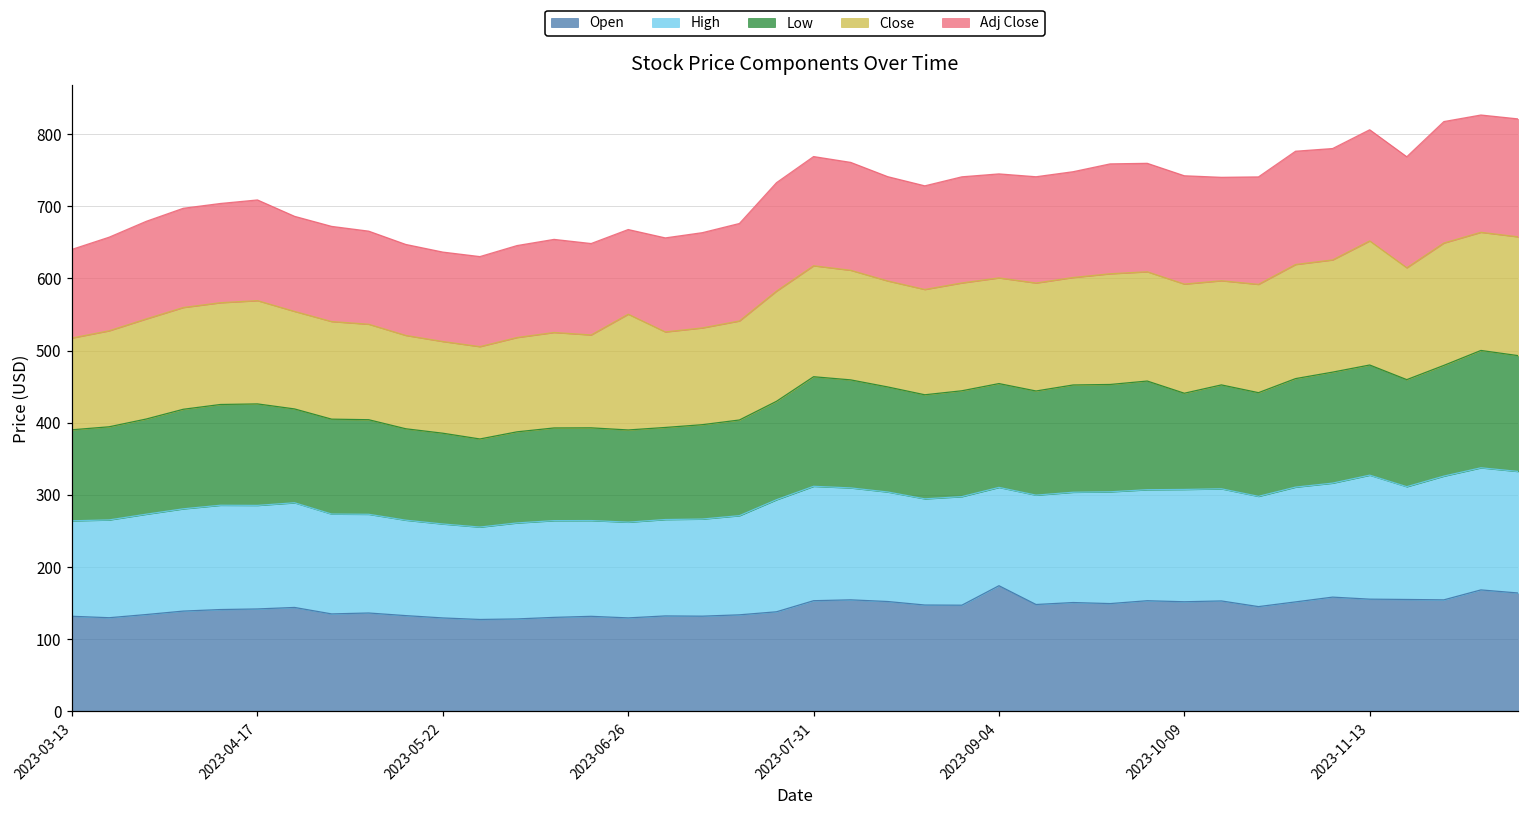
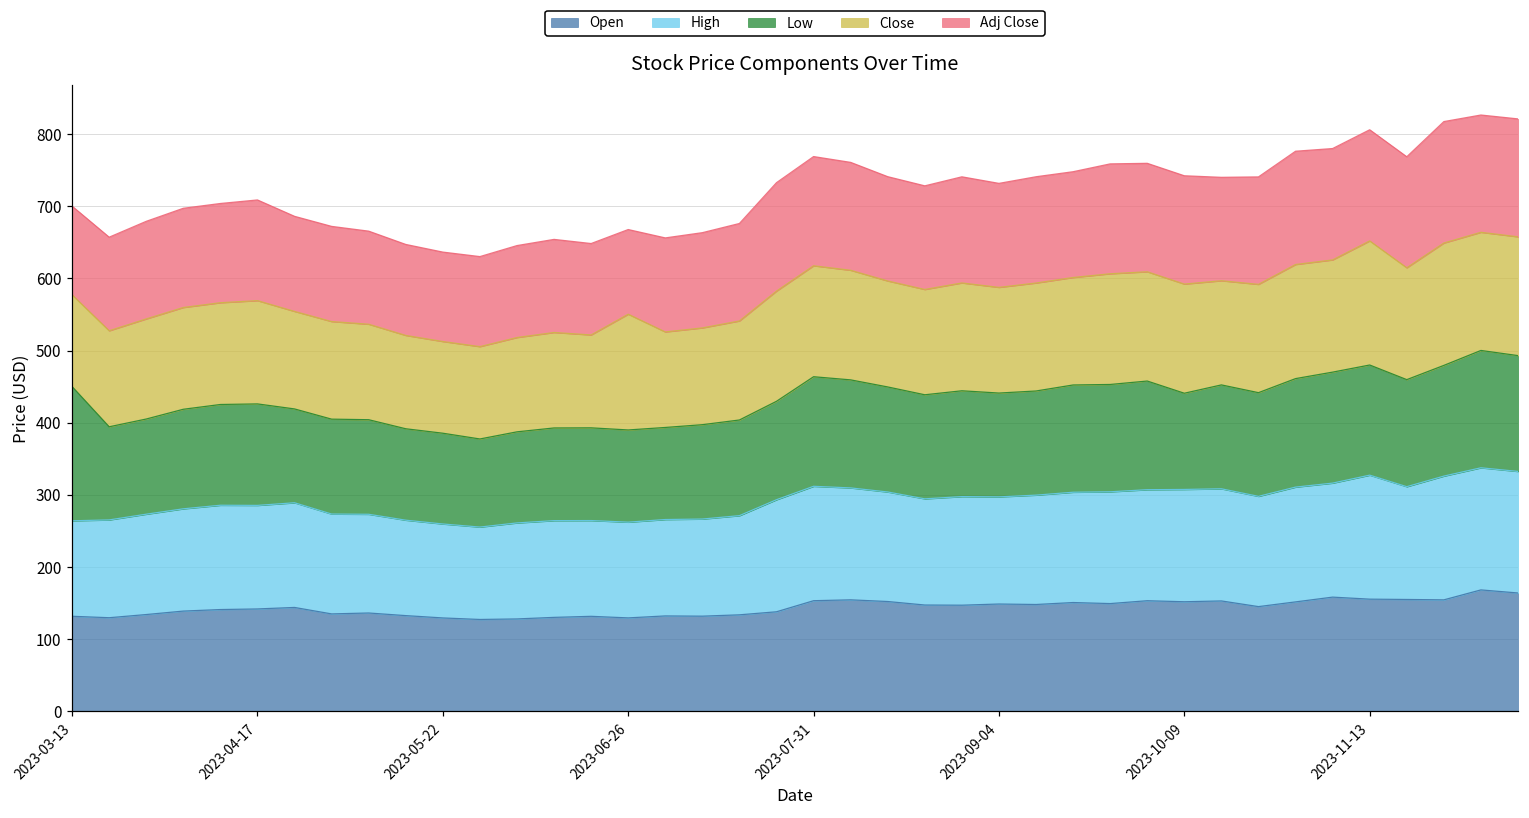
  {
    "Open": {
      "2023-03-13": 130,
      "2023-04-17": 140,
      "2023-05-22": 130,
      "2023-06-26": 130,
      "2023-07-31": 150,
-     "2023-09-04": 170,
+     "2023-09-04": 150,
      "2023-10-09": 150,
      "2023-11-13": 160
    },
    "High": {
      "2023-03-13": 130,
      "2023-04-17": 140,
      "2023-05-22": 130,
      "2023-06-26": 130,
      "2023-07-31": 160,
-     "2023-09-04": 140,
+     "2023-09-04": 150,
      "2023-10-09": 160,
      "2023-11-13": 170
    },
    "Low": {
-     "2023-03-13": 130,
+     "2023-03-13": 190,
      "2023-04-17": 140,
      "2023-05-22": 130,
      "2023-06-26": 130,
      "2023-07-31": 150,
      "2023-09-04": 140,
      "2023-10-09": 130,
      "2023-11-13": 150
    },
    "Close": {
      "2023-03-13": 130,
      "2023-04-17": 140,
      "2023-05-22": 130,
      "2023-06-26": 160,
      "2023-07-31": 150,
      "2023-09-04": 150,
      "2023-10-09": 150,
      "2023-11-13": 170
    },
    "Adj Close": {
      "2023-03-13": 120,
      "2023-04-17": 140,
      "2023-05-22": 120,
      "2023-06-26": 120,
      "2023-07-31": 150,
      "2023-09-04": 140,
      "2023-10-09": 150,
      "2023-11-13": 150
    }
  }
